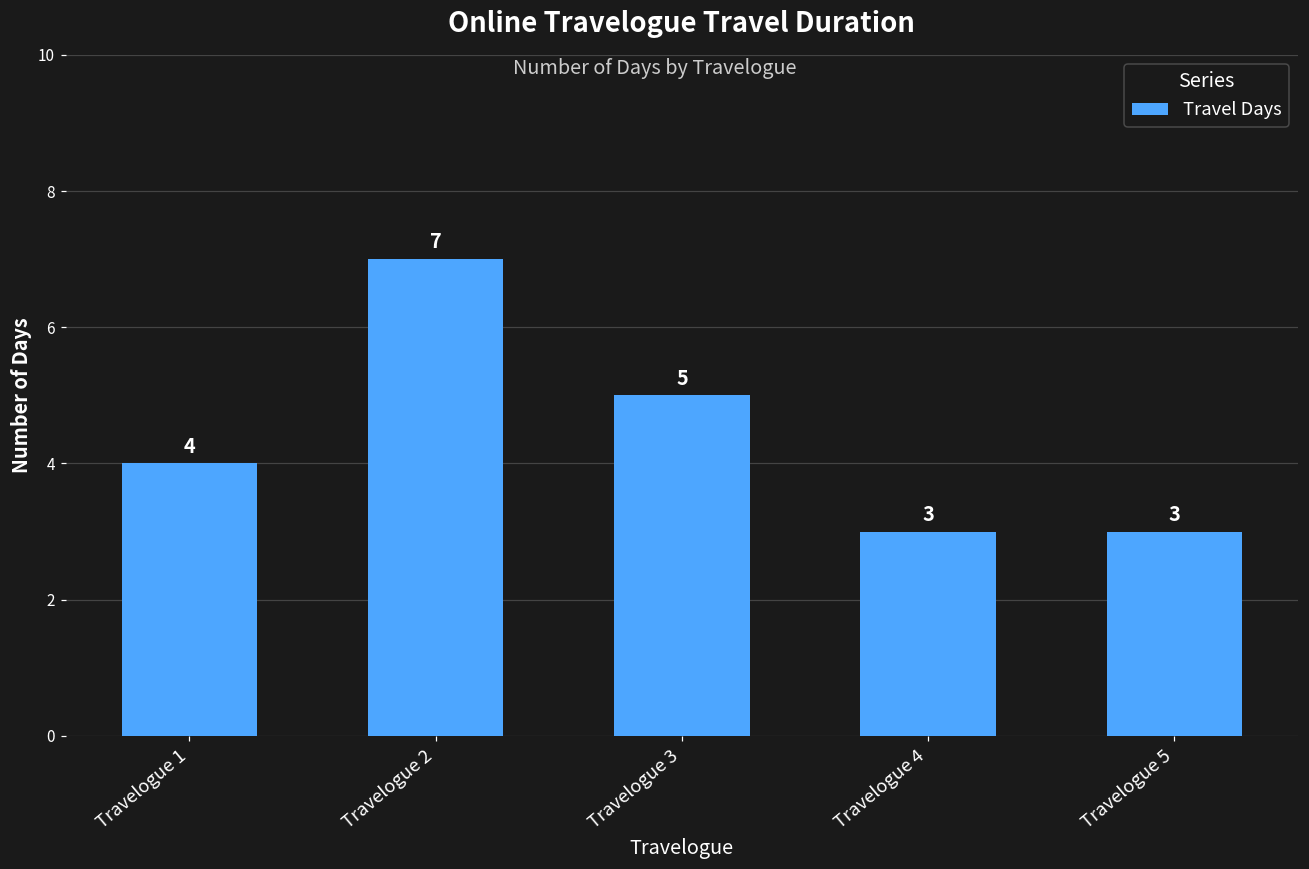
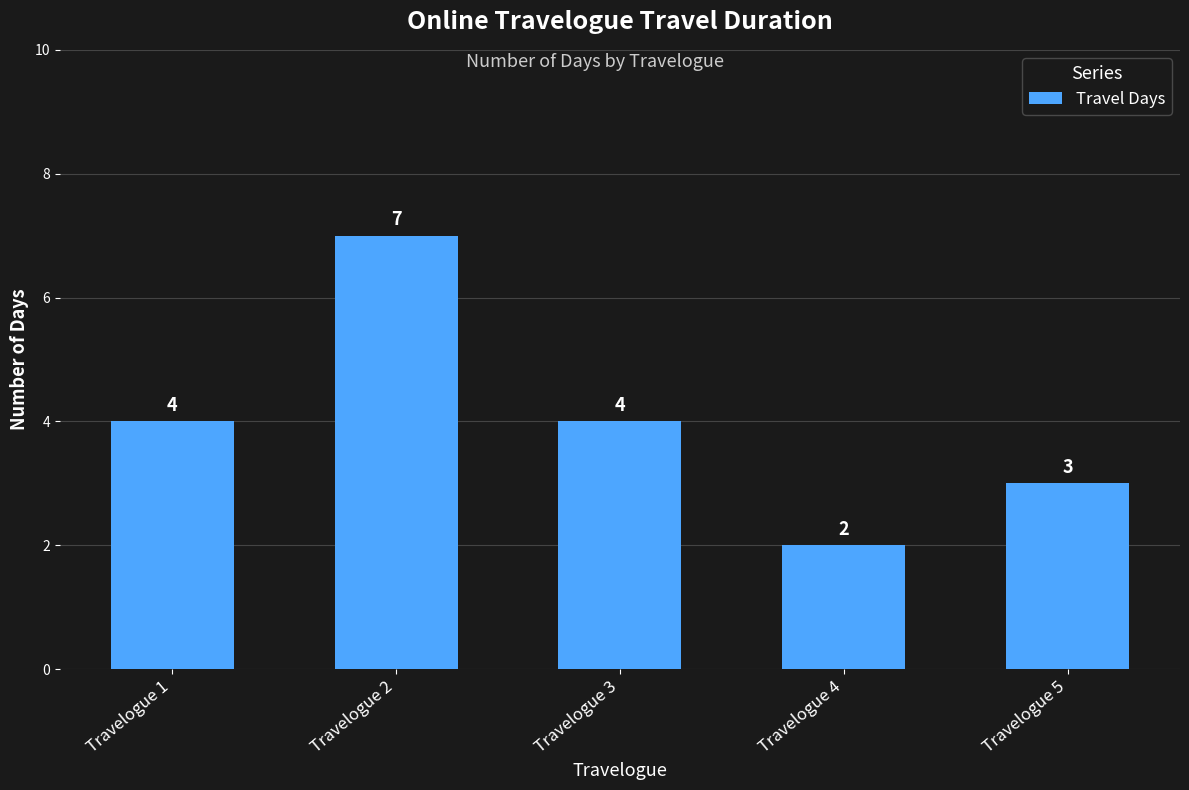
  {
    "Travelogue 1": 4,
    "Travelogue 2": 7,
-   "Travelogue 3": 5,
-   "Travelogue 4": 3,
+   "Travelogue 3": 4,
+   "Travelogue 4": 2,
    "Travelogue 5": 3
  }
